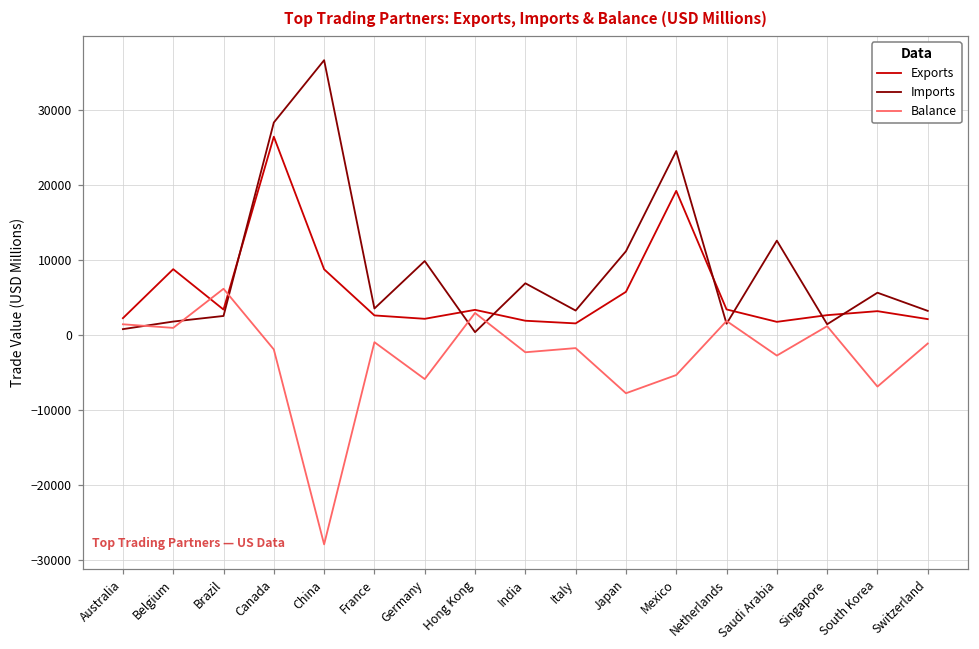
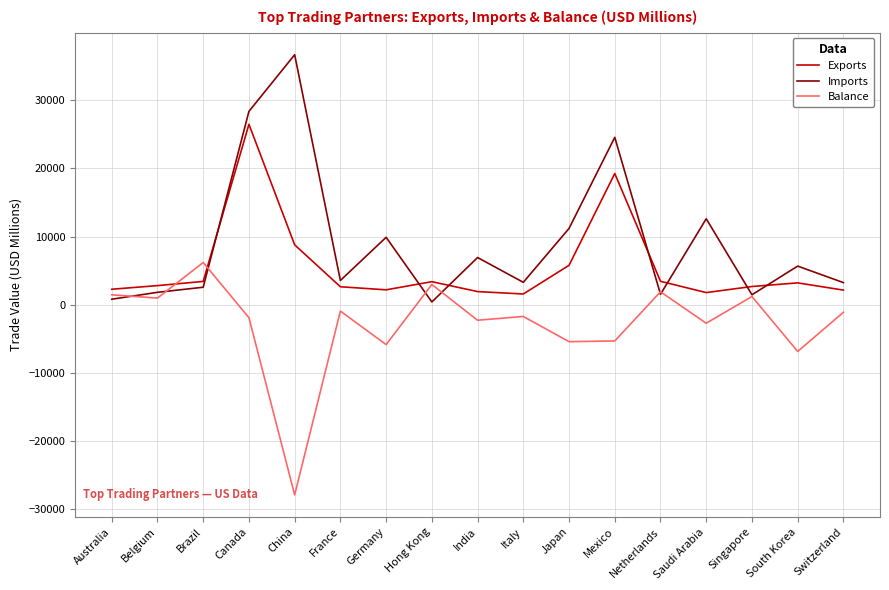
  {
    "Exports": {
      "Australia": 2000,
-     "Belgium": 9000,
+     "Belgium": 3000,
      "Brazil": 3000,
      "Canada": 26000,
      "China": 9000,
      "France": 3000,
      "Germany": 2000,
      "Hong Kong": 3000,
      "India": 2000,
      "Italy": 2000,
      "Japan": 6000,
      "Mexico": 19000,
      "Netherlands": 3000,
      "Saudi Arabia": 2000,
      "Singapore": 3000,
      "South Korea": 3000,
      "Switzerland": 2000
    },
    "Imports": {
      "Australia": 1000,
      "Belgium": 2000,
      "Brazil": 3000,
      "Canada": 28000,
      "China": 37000,
      "France": 4000,
      "Germany": 10000,
      "Hong Kong": 0,
      "India": 7000,
      "Italy": 3000,
      "Japan": 11000,
      "Mexico": 25000,
      "Saudi Arabia": 13000,
      "South Korea": 6000,
      "Switzerland": 3000
    },
    "Balance": {
      "Australia": 1000,
      "Belgium": 1000,
      "Brazil": 6000,
      "Canada": -2000,
      "China": -28000,
      "France": -1000,
      "Germany": -6000,
      "Hong Kong": 3000,
      "India": -2000,
      "Italy": -2000,
-     "Japan": -8000,
+     "Japan": -5000,
      "Mexico": -5000,
      "Saudi Arabia": -3000,
      "South Korea": -7000,
      "Switzerland": -1000
    }
  }
